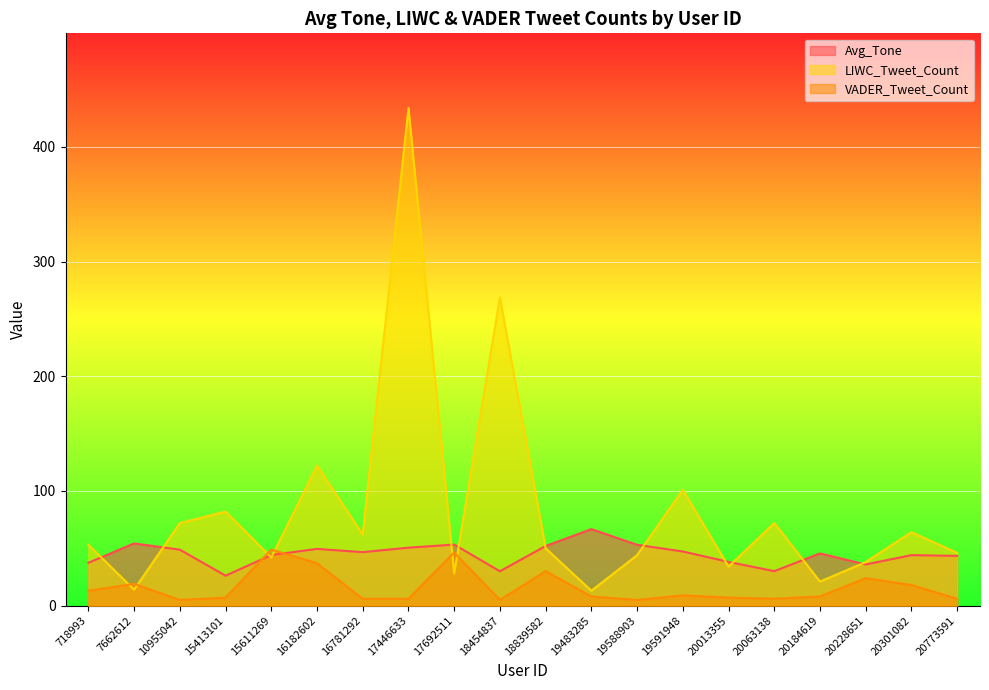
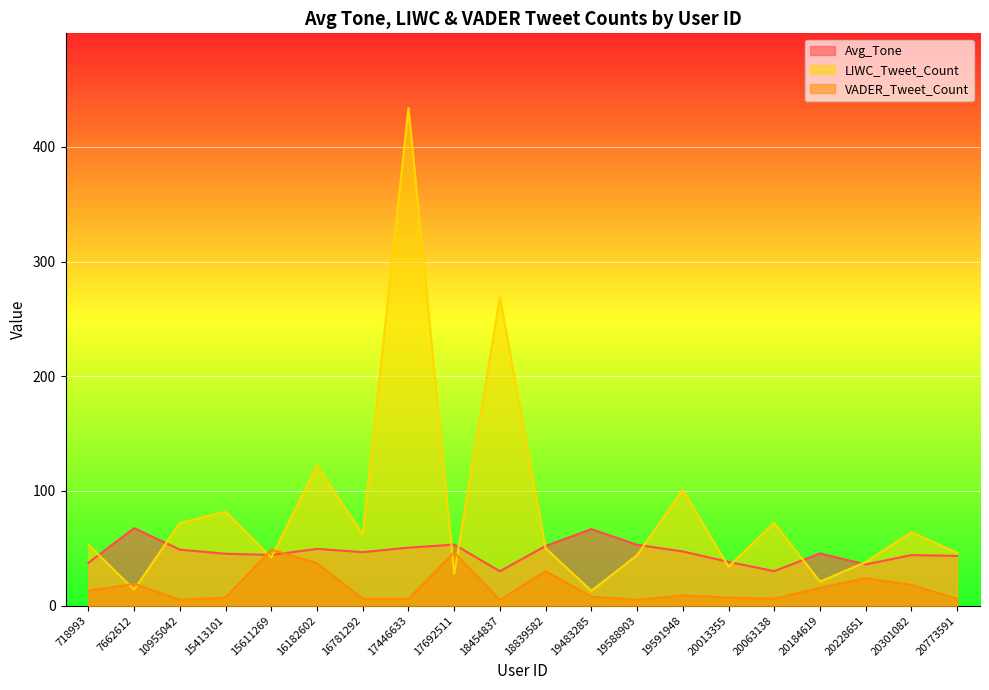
  {
    "Avg_Tone": {
      "718993": 37,
-     "7662612": 54,
+     "7662612": 68,
      "10955042": 49,
-     "15413101": 26,
+     "15413101": 45,
      "16182602": 50,
      "16781292": 47,
      "17446633": 51,
      "17692511": 53,
      "18454837": 30,
      "19483285": 67,
      "19588903": 53,
      "19591948": 47,
      "20013355": 38,
      "20063138": 30,
      "20184619": 46,
      "20301082": 44,
      "20773591": 43
    },
    "LIWC_Tweet_Count": {
      "718993": 53,
      "7662612": 14,
      "10955042": 72,
      "15413101": 82,
      "16182602": 122,
      "16781292": 62,
      "17446633": 434,
      "17692511": 28,
      "18454837": 269,
      "19483285": 13,
      "19588903": 44,
      "19591948": 101,
      "20013355": 34,
      "20063138": 72,
      "20184619": 21,
      "20301082": 64,
      "20773591": 46
    },
    "VADER_Tweet_Count": {
      "718993": 13,
      "7662612": 19,
      "10955042": 5,
      "15413101": 7,
      "15611269": 49,
      "16182602": 37,
      "16781292": 6,
      "17446633": 6,
      "17692511": 46,
      "18454837": 5,
      "18839582": 30,
      "19483285": 8,
      "19588903": 5,
      "19591948": 9,
      "20013355": 7,
      "20063138": 6,
-     "20184619": 8,
+     "20184619": 16,
      "20228651": 24,
      "20301082": 18,
      "20773591": 6
    }
  }
